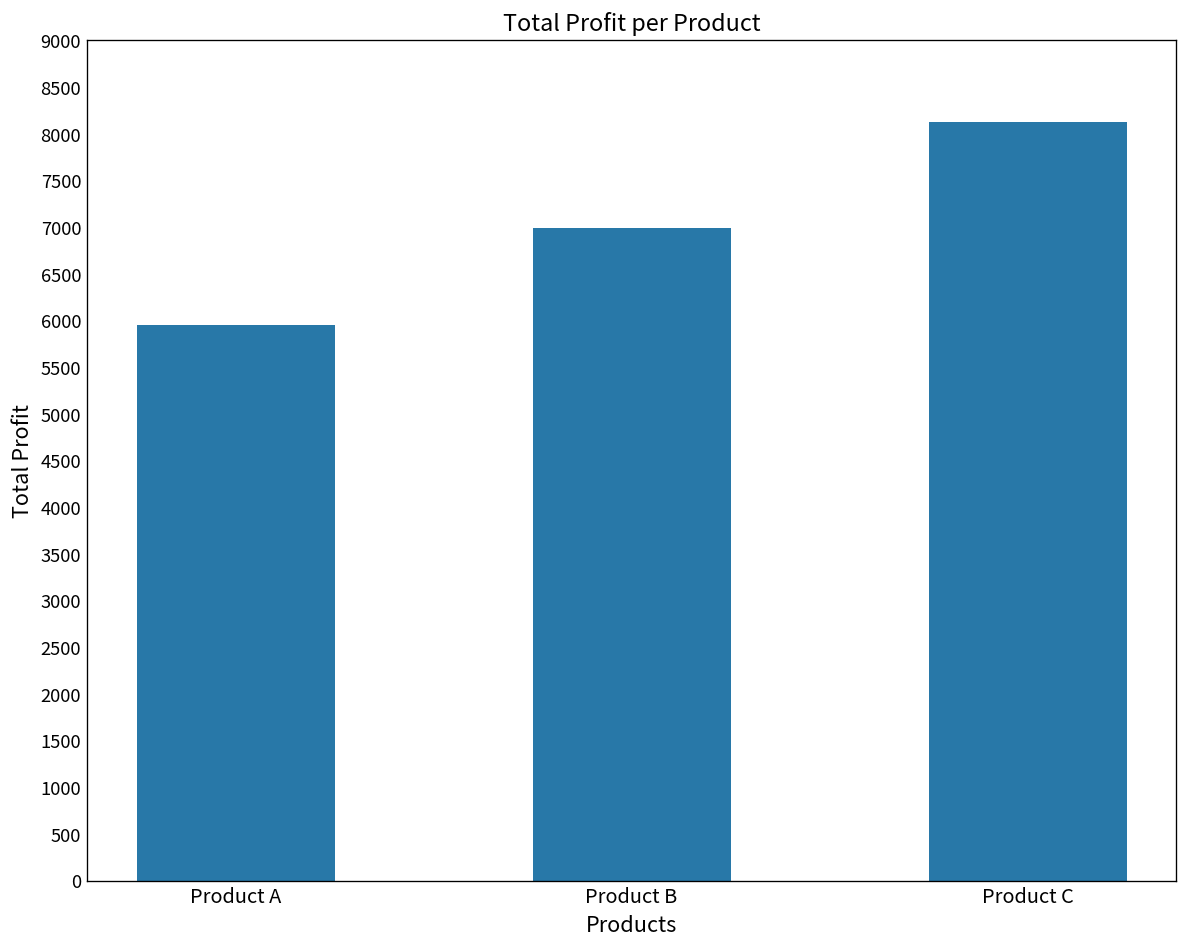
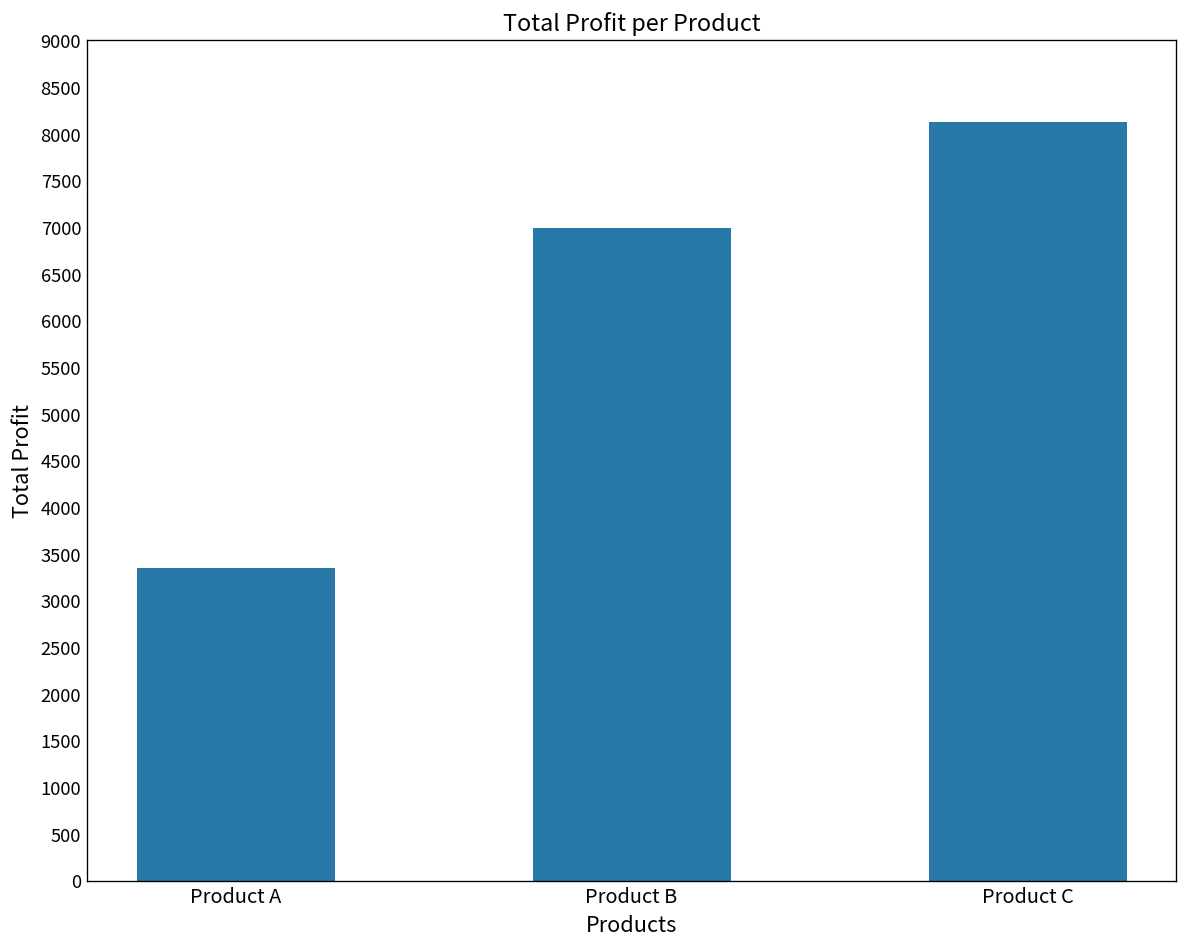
  {
-   "Product A": 6000,
+   "Product A": 3300,
    "Product B": 7000,
    "Product C": 8100
  }
